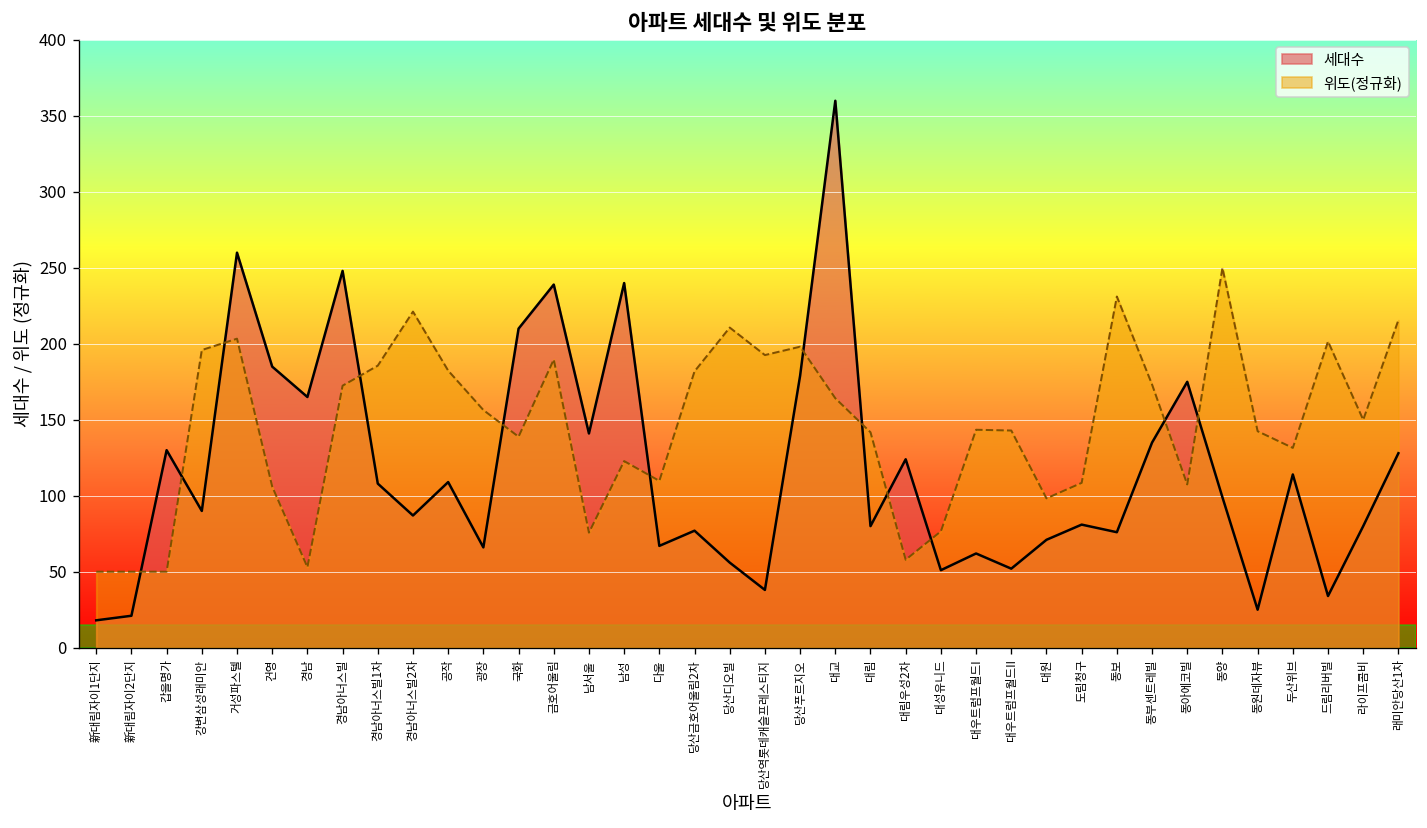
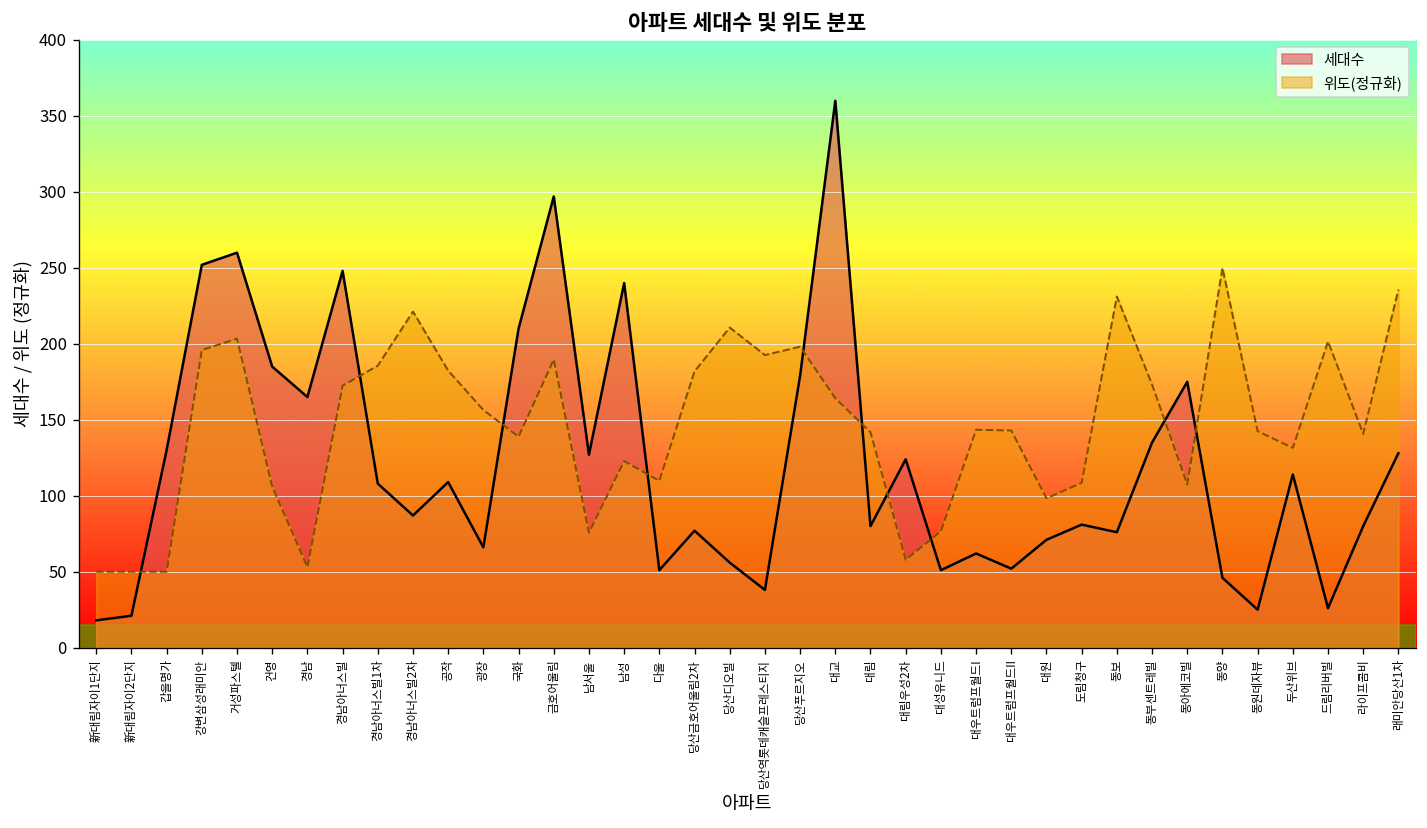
  {
    "세대수": {
      "新대림자이1단지": 18,
      "新대림자이2단지": 21,
      "갑을명가": 130,
-     "강변삼성래미안": 90,
+     "강변삼성래미안": 252,
      "거성파스텔": 260,
      "건영": 185,
      "경남": 165,
      "경남아너스빌": 248,
      "경남아너스빌1차": 108,
      "경남아너스빌2차": 87,
      "공작": 109,
      "광장": 66,
      "국화": 210,
-     "금호어울림": 239,
-     "남서울": 141,
+     "금호어울림": 297,
+     "남서울": 127,
      "남성": 240,
-     "다울": 67,
+     "다울": 51,
      "당산금호어울림2차": 77,
      "당산디오빌": 56,
      "당산역롯데캐슬프레스티지": 38,
      "당산푸르지오": 179,
      "대교": 360,
      "대림": 80,
      "대림우성2차": 124,
      "대성유니드": 51,
      "대우트럼프월드I": 62,
      "대우트럼프월드II": 52,
      "대원": 71,
      "도림청구": 81,
      "동보": 76,
      "동부센트레빌": 135,
      "동아에코빌": 175,
-     "동양": 99,
+     "동양": 46,
      "동원데자뷰": 25,
      "두산위브": 114,
-     "드림리버빌": 34,
+     "드림리버빌": 26,
      "라이프콤비": 80,
      "래미안당산1차": 128
    },
    "위도(정규화)": {
      "新대림자이1단지": 50,
      "新대림자이2단지": 50,
      "갑을명가": 50,
      "강변삼성래미안": 196,
      "거성파스텔": 203,
      "건영": 106,
      "경남": 53,
      "경남아너스빌": 172,
      "경남아너스빌1차": 186,
      "경남아너스빌2차": 221,
      "공작": 182,
      "광장": 156,
      "국화": 139,
      "금호어울림": 190,
      "남서울": 76,
      "남성": 123,
      "다울": 110,
      "당산금호어울림2차": 182,
      "당산디오빌": 211,
      "당산역롯데캐슬프레스티지": 193,
      "당산푸르지오": 198,
      "대교": 164,
      "대림": 142,
      "대림우성2차": 58,
      "대성유니드": 77,
      "대우트럼프월드I": 143,
      "대우트럼프월드II": 143,
      "대원": 98,
      "도림청구": 108,
      "동보": 231,
      "동부센트레빌": 173,
      "동아에코빌": 107,
      "동양": 250,
      "동원데자뷰": 142,
      "두산위브": 132,
      "드림리버빌": 202,
-     "라이프콤비": 150,
-     "래미안당산1차": 216
+     "라이프콤비": 141,
+     "래미안당산1차": 236
    }
  }
